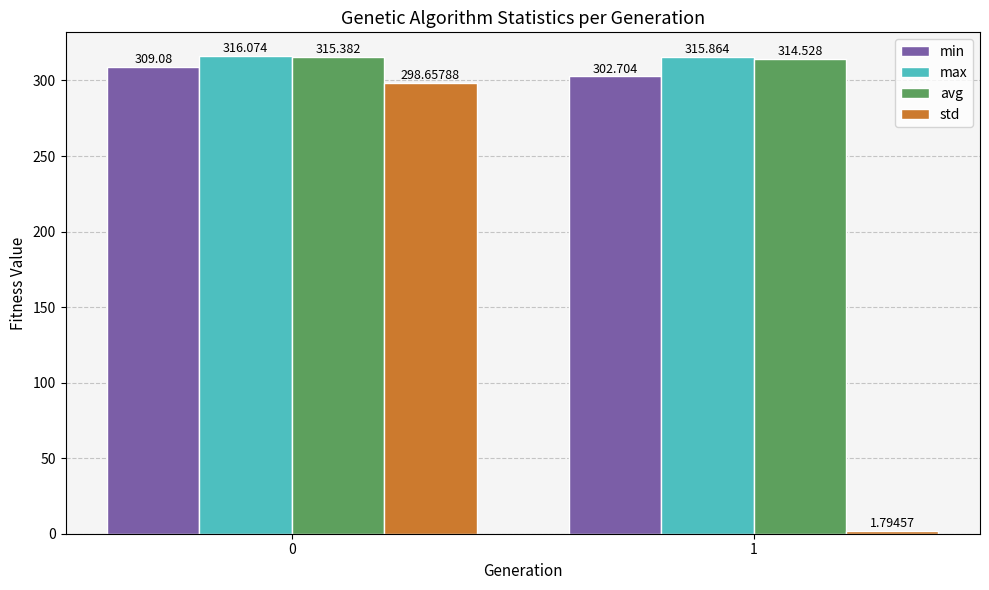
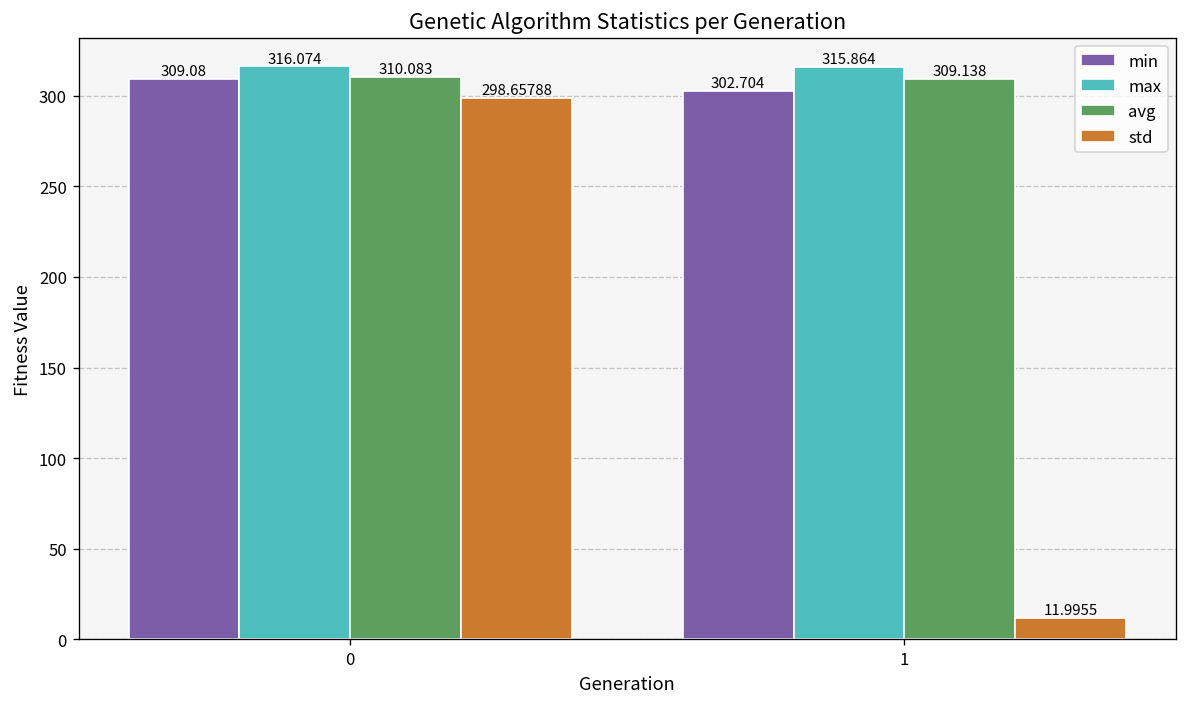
  {
    "min": {
      "0": 309.08,
      "1": 302.704
    },
    "max": {
      "0": 316.074,
      "1": 315.864
    },
    "avg": {
-     "0": 315.382,
-     "1": 314.528
+     "0": 310.083,
+     "1": 309.138
    },
    "std": {
      "0": 298.65788,
-     "1": 1.79457
+     "1": 11.9955
    }
  }
